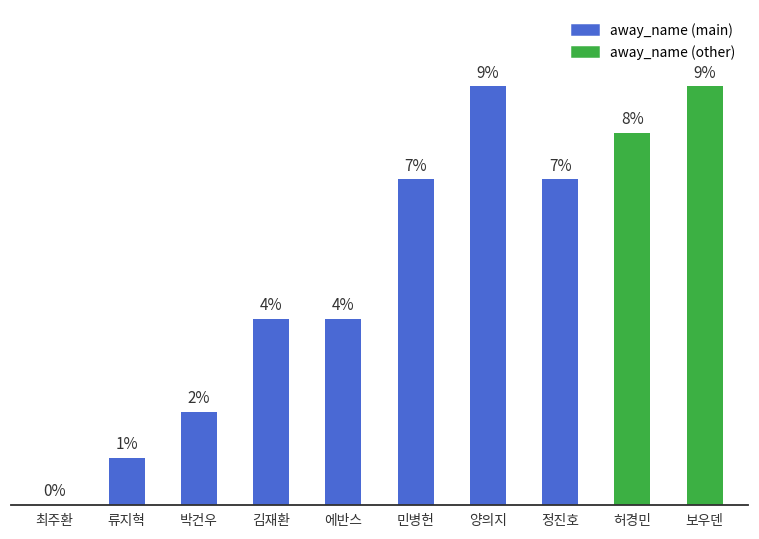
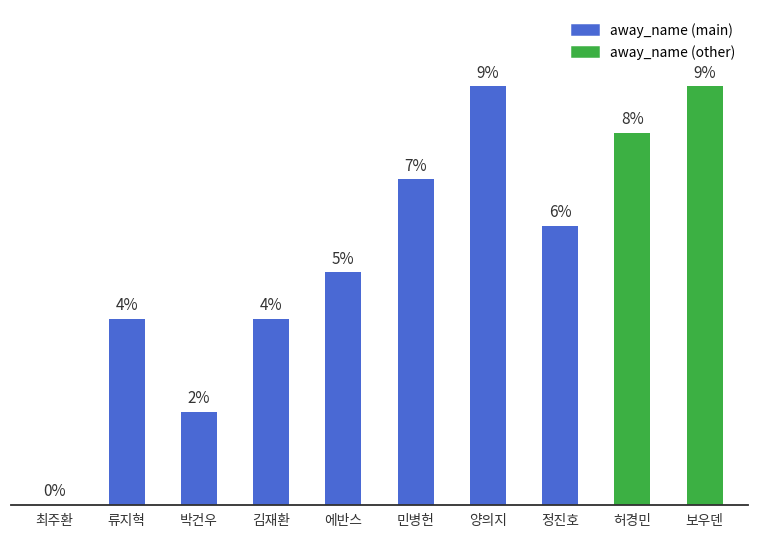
  {
    "최주환": "0%",
-   "류지혁": "1%",
+   "류지혁": "4%",
    "박건우": "2%",
    "김재환": "4%",
-   "에반스": "4%",
+   "에반스": "5%",
    "민병헌": "7%",
    "양의지": "9%",
-   "정진호": "7%",
+   "정진호": "6%",
    "허경민": "8%",
    "보우덴": "9%"
  }
